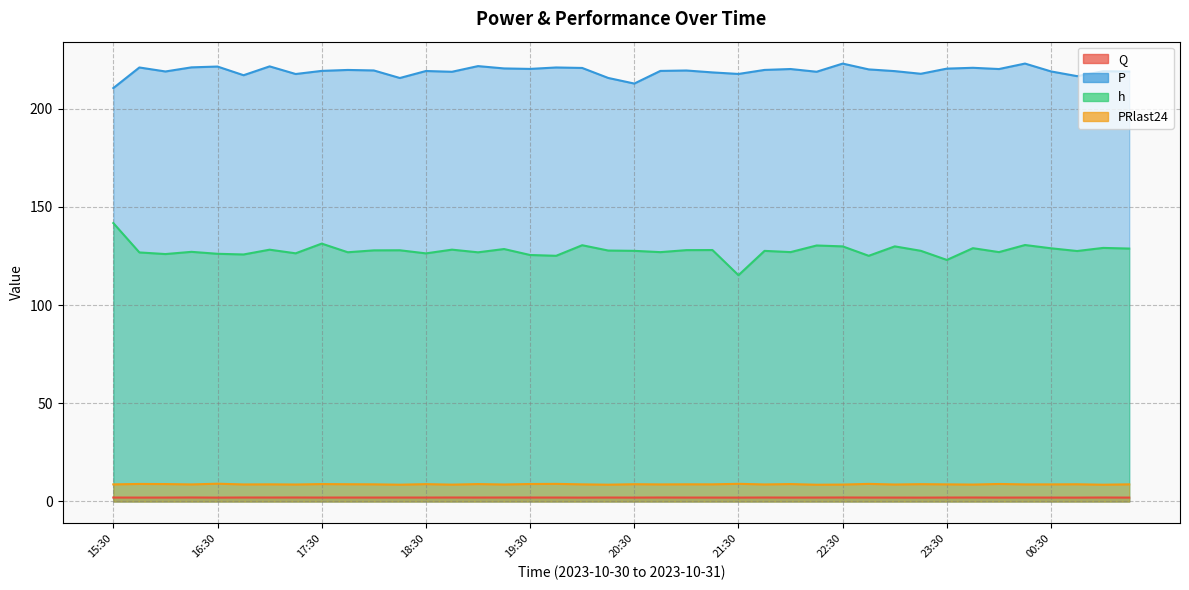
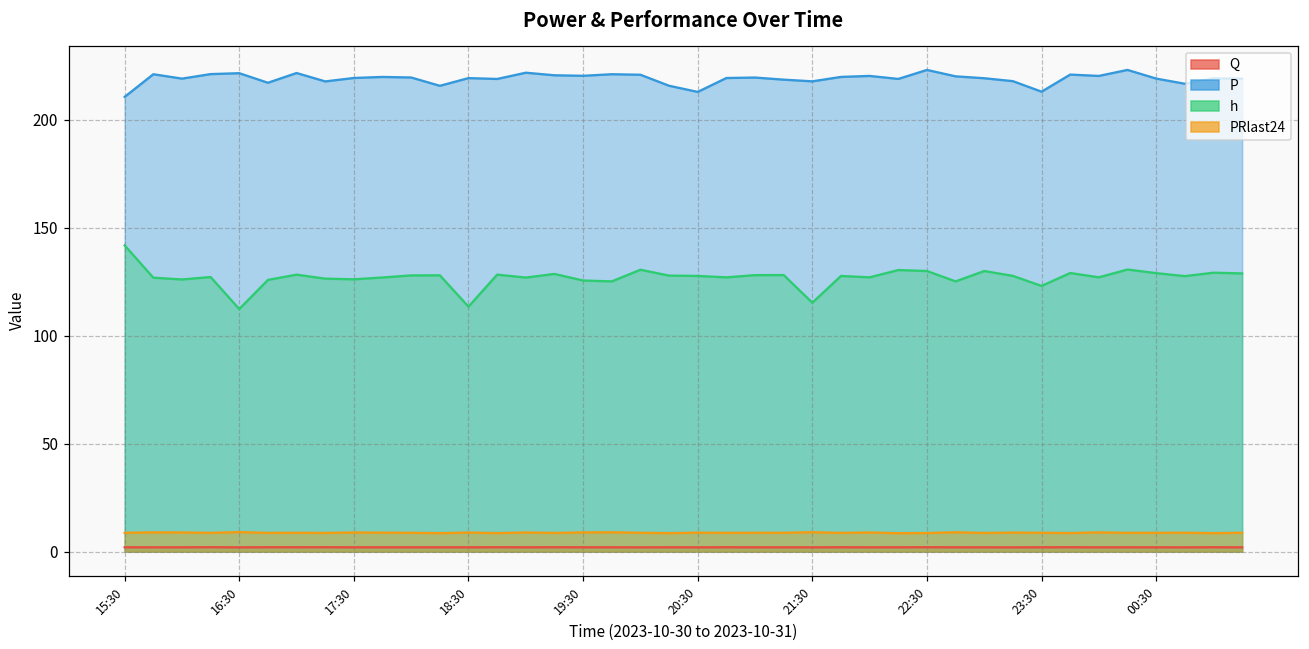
  {
    "P": {
      "15:30": 211,
      "16:30": 222,
      "17:30": 219,
      "18:30": 219,
      "19:30": 220,
      "20:30": 213,
      "21:30": 218,
      "22:30": 223,
-     "23:30": 220,
+     "23:30": 213,
      "00:30": 219
    },
    "h": {
      "15:30": 142,
-     "16:30": 126,
-     "17:30": 131,
-     "18:30": 126,
+     "16:30": 112,
+     "17:30": 126,
+     "18:30": 113,
      "19:30": 126,
      "20:30": 128,
      "21:30": 115,
      "22:30": 130,
      "23:30": 123,
      "00:30": 129
    }
  }
